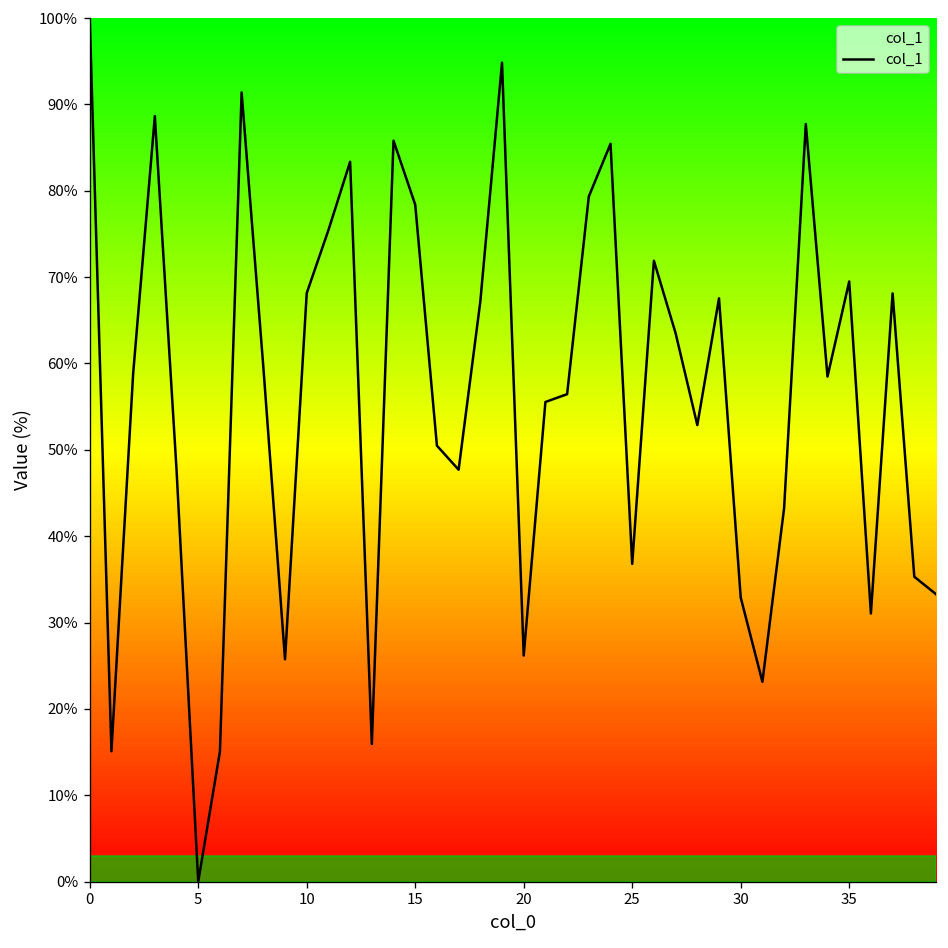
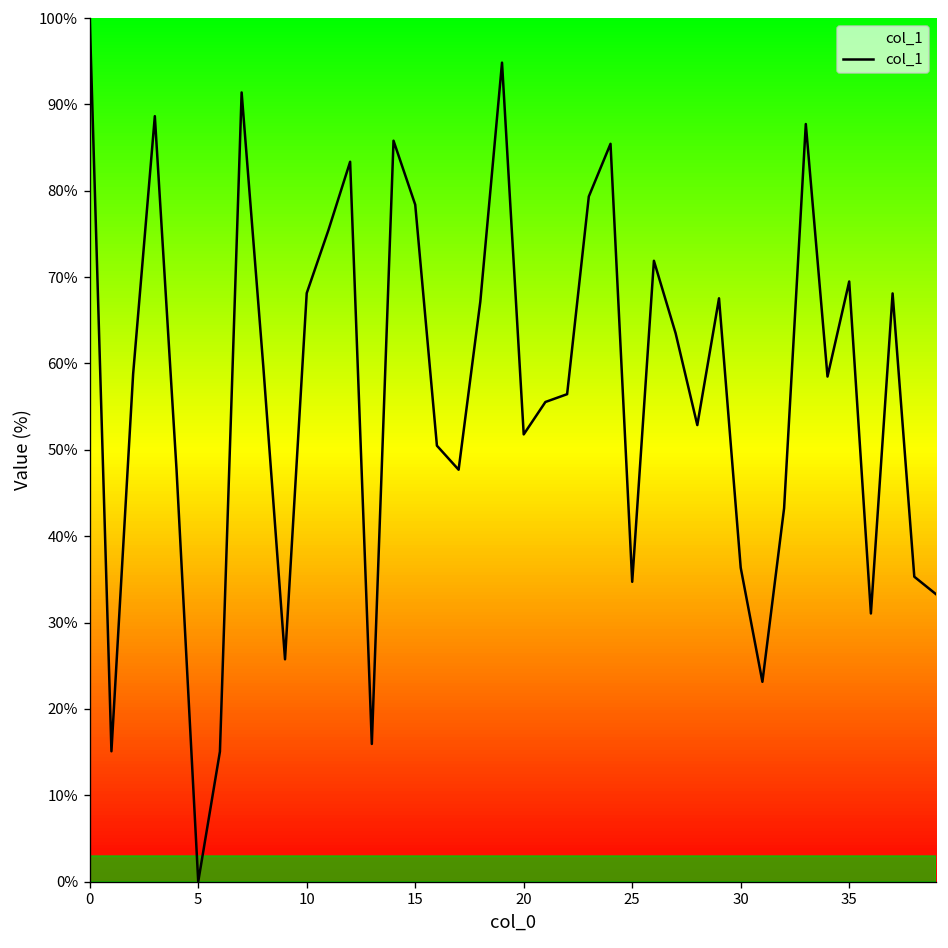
  {
    "0": "100%",
    "10": "68%",
    "15": "78%",
-   "20": "26%",
-   "25": "37%",
-   "30": "33%",
+   "20": "52%",
+   "25": "35%",
+   "30": "36%",
    "35": "69%"
  }
